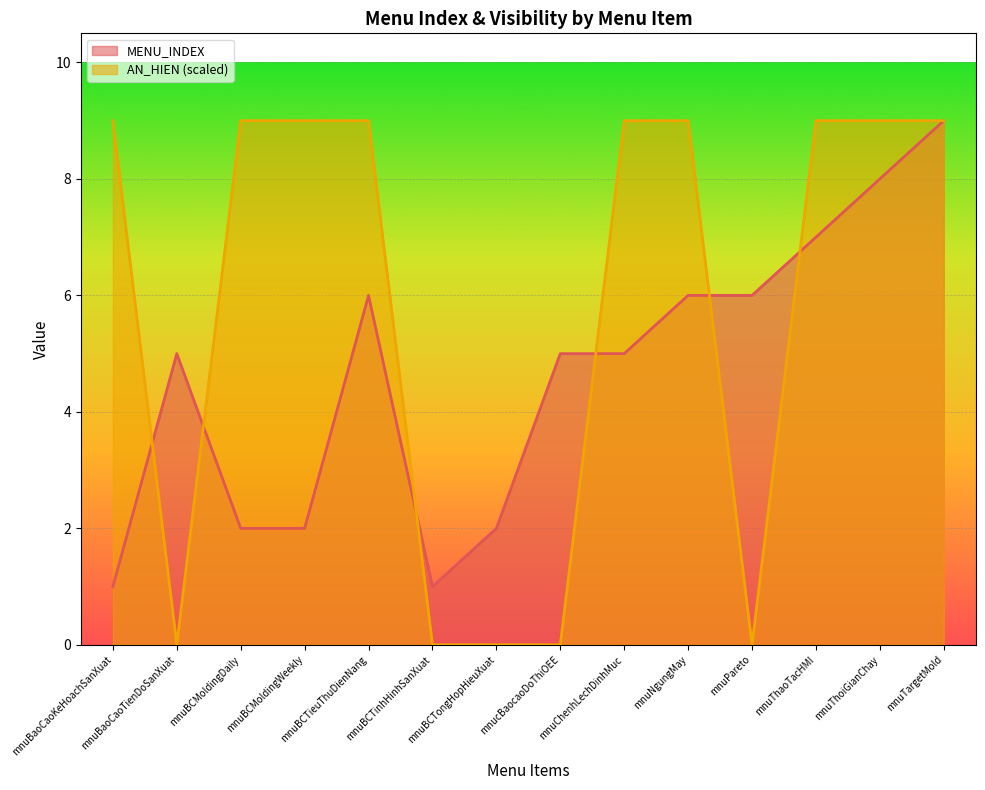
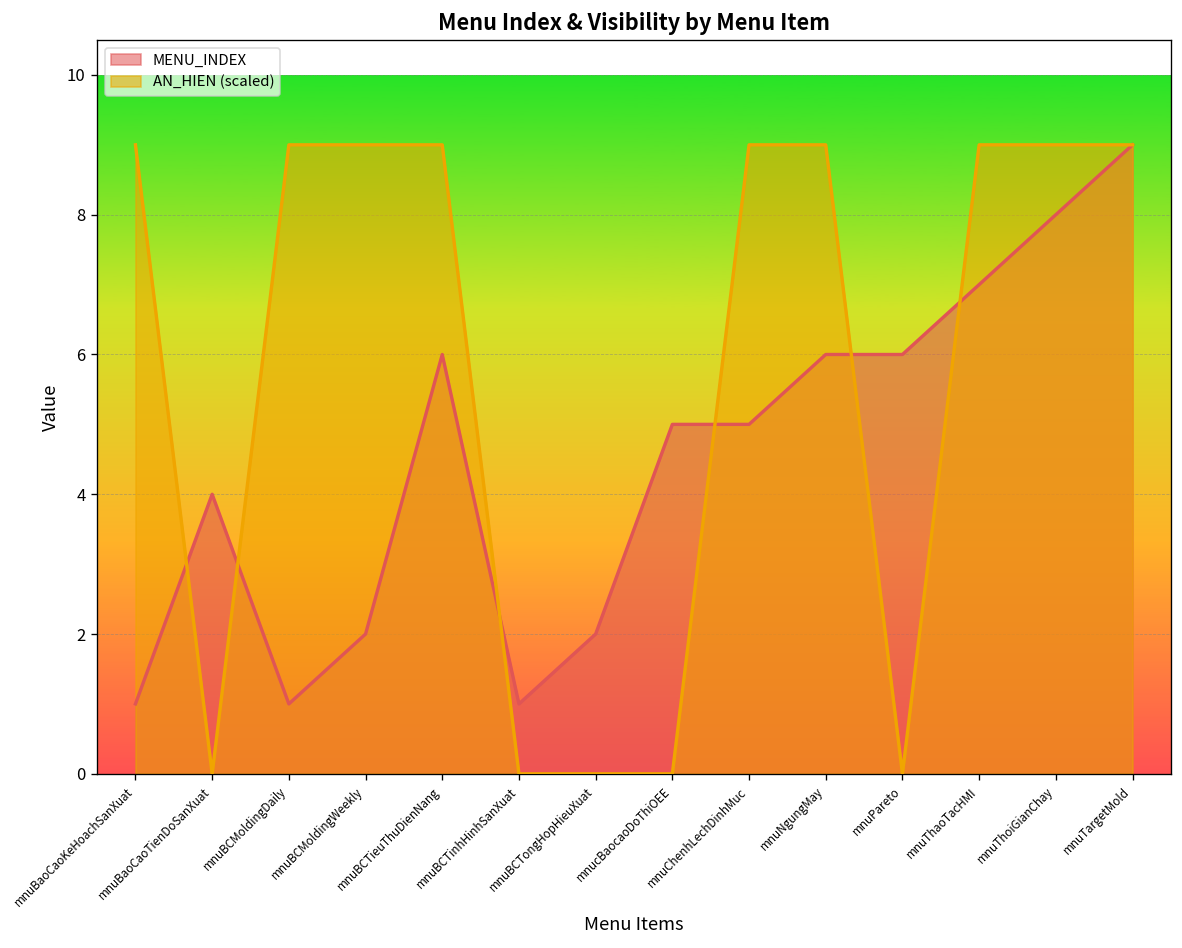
  {
    "MENU_INDEX": {
      "mnuBaoCaoKeHoachSanXuat": 1,
-     "mnuBaoCaoTienDoSanXuat": 5,
-     "mnuBCMoldingDaily": 2,
+     "mnuBaoCaoTienDoSanXuat": 4,
+     "mnuBCMoldingDaily": 1,
      "mnuBCMoldingWeekly": 2,
      "mnuBCTieuThuDienNang": 6,
      "mnuBCTinhHinhSanXuat": 1,
      "mnuBCTongHopHieuXuat": 2,
      "mnucBaocaoDoThiOEE": 5,
      "mnuChenhLechDinhMuc": 5,
      "mnuNgungMay": 6,
      "mnuPareto": 6,
      "mnuThaoTacHMI": 7,
      "mnuThoiGianChay": 8
    },
    "AN_HIEN (scaled)": {
      "mnuBaoCaoKeHoachSanXuat": 9,
      "mnuBaoCaoTienDoSanXuat": 0,
      "mnuBCMoldingDaily": 9,
      "mnuBCMoldingWeekly": 9,
      "mnuBCTieuThuDienNang": 9,
      "mnuBCTinhHinhSanXuat": 0,
      "mnuBCTongHopHieuXuat": 0,
      "mnucBaocaoDoThiOEE": 0,
      "mnuChenhLechDinhMuc": 9,
      "mnuNgungMay": 9,
      "mnuPareto": 0,
      "mnuThaoTacHMI": 9,
      "mnuThoiGianChay": 9
    }
  }
